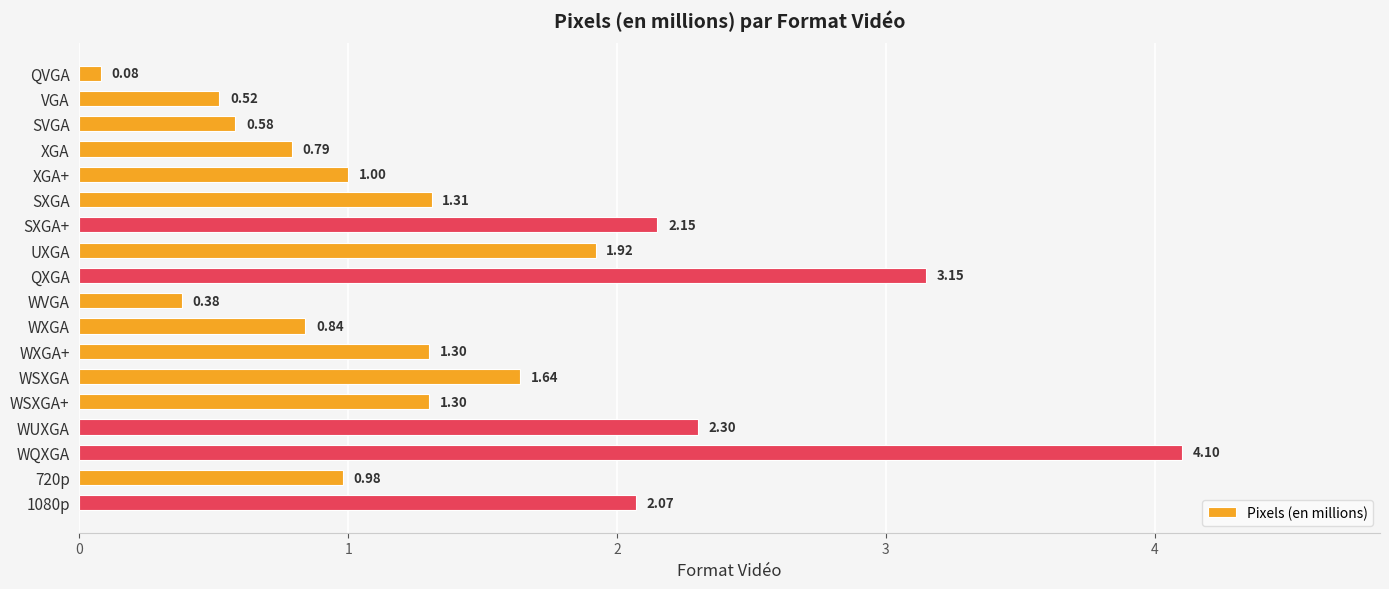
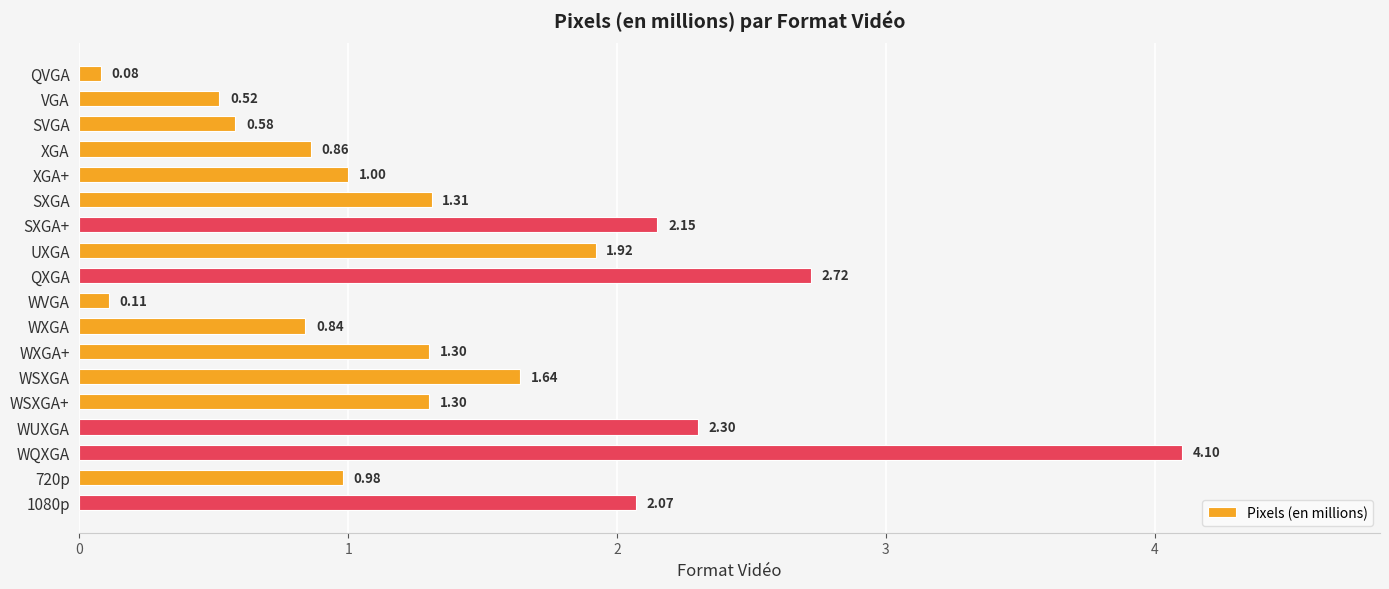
  {
    "QVGA": 0.08,
    "VGA": 0.52,
    "SVGA": 0.58,
-   "XGA": 0.79,
+   "XGA": 0.86,
    "XGA+": 1.00,
    "SXGA": 1.31,
    "SXGA+": 2.15,
    "UXGA": 1.92,
-   "QXGA": 3.15,
-   "WVGA": 0.38,
+   "QXGA": 2.72,
+   "WVGA": 0.11,
    "WXGA": 0.84,
    "WXGA+": 1.30,
    "WSXGA": 1.64,
    "WSXGA+": 1.30,
    "WUXGA": 2.30,
    "WQXGA": 4.10,
    "720p": 0.98,
    "1080p": 2.07
  }
